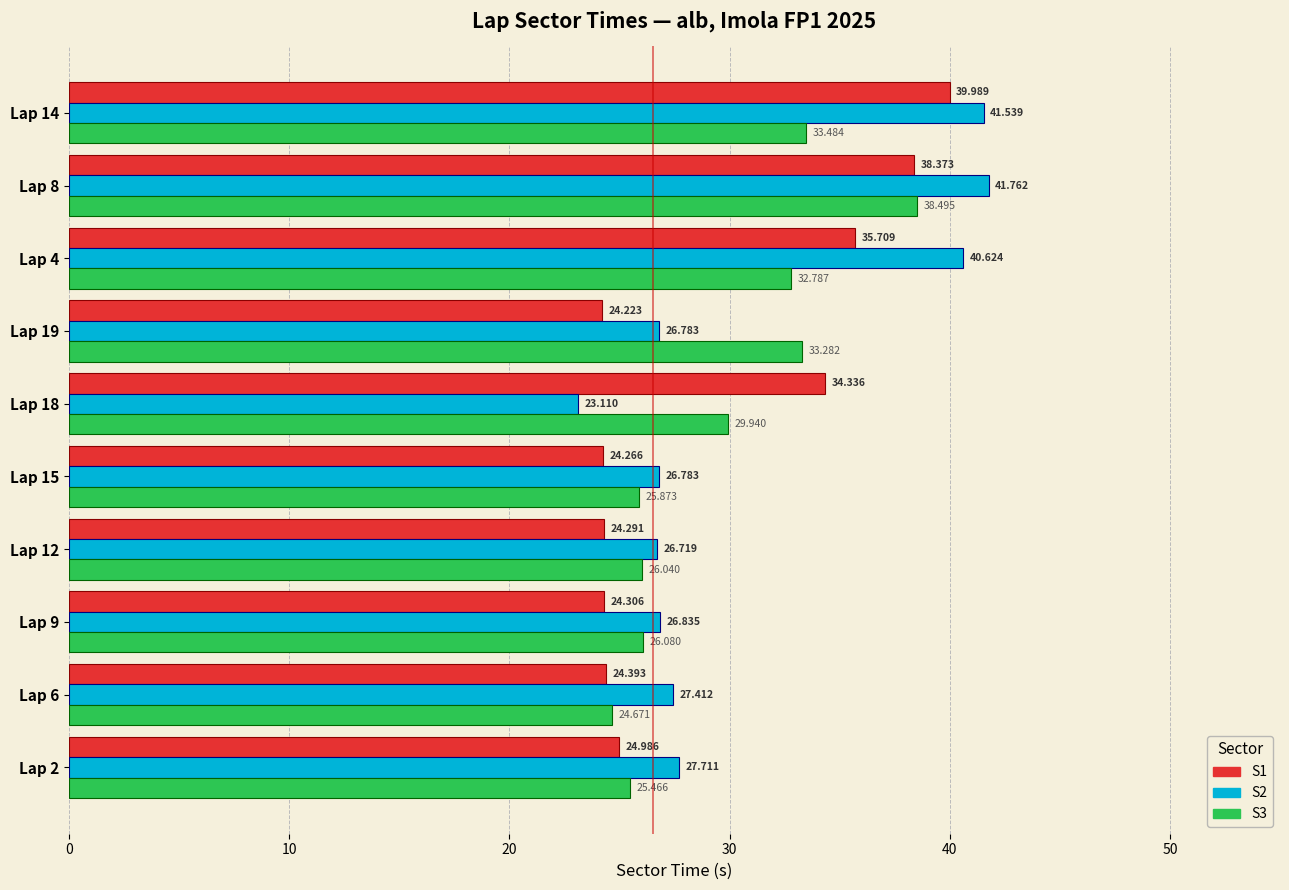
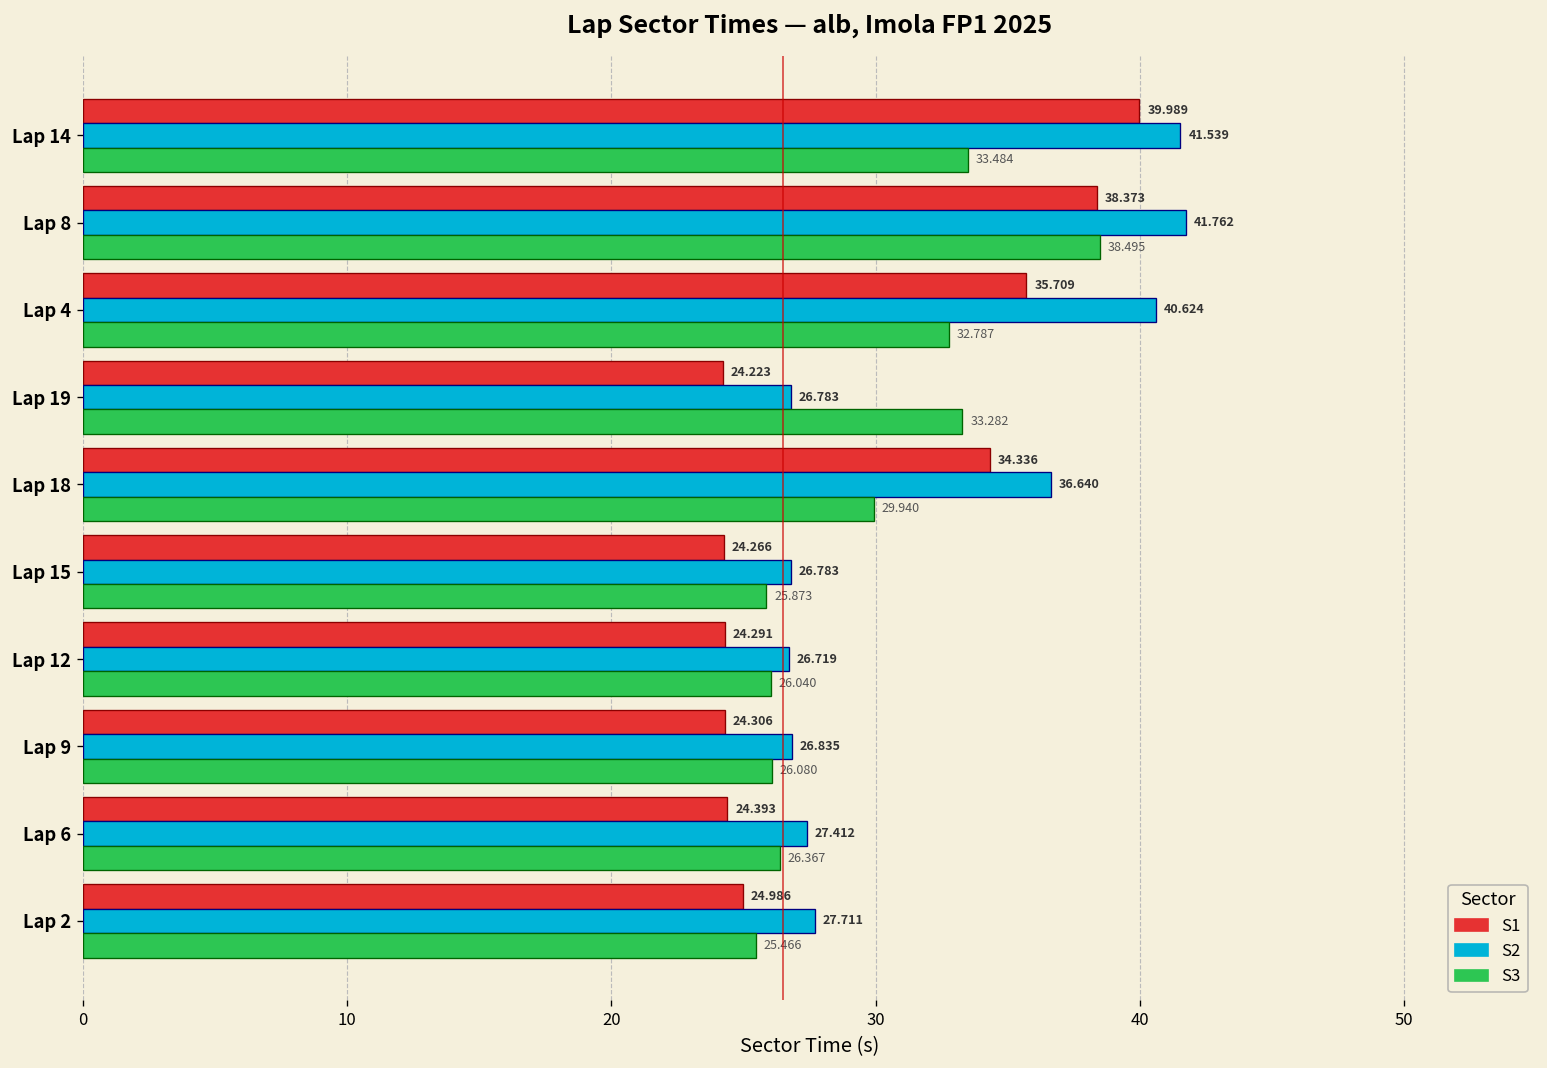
  {
    "S1": {
      "Lap 14": 39.989,
      "Lap 8": 38.373,
      "Lap 4": 35.709,
      "Lap 19": 24.223,
      "Lap 18": 34.336,
      "Lap 15": 24.266,
      "Lap 12": 24.291,
      "Lap 9": 24.306,
      "Lap 6": 24.393,
      "Lap 2": 24.986
    },
    "S2": {
      "Lap 14": 41.539,
      "Lap 8": 41.762,
      "Lap 4": 40.624,
      "Lap 19": 26.783,
-     "Lap 18": 23.110,
+     "Lap 18": 36.640,
      "Lap 15": 26.783,
      "Lap 12": 26.719,
      "Lap 9": 26.835,
      "Lap 6": 27.412,
      "Lap 2": 27.711
    },
    "S3": {
      "Lap 14": 33.484,
      "Lap 8": 38.495,
      "Lap 4": 32.787,
      "Lap 19": 33.282,
      "Lap 18": 29.940,
      "Lap 15": 25.873,
      "Lap 12": 26.040,
      "Lap 9": 26.080,
-     "Lap 6": 24.671,
+     "Lap 6": 26.367,
      "Lap 2": 25.466
    }
  }
